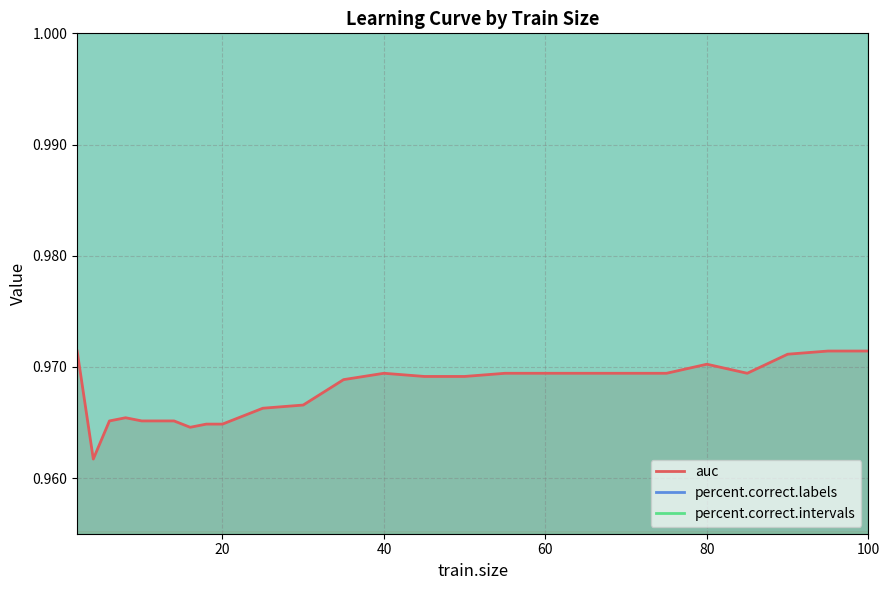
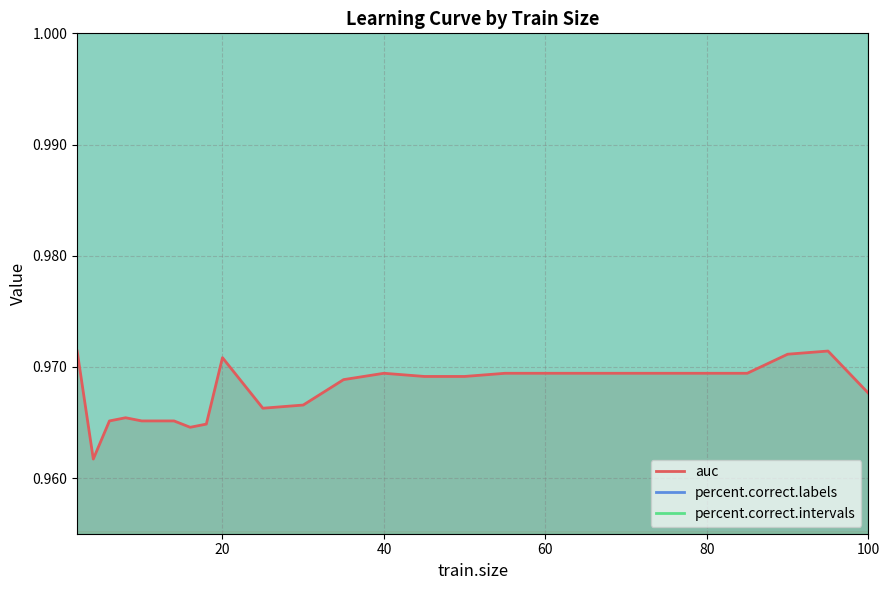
  {
    "auc": {
-     "20": 0.9649,
+     "20": 0.9708,
      "40": 0.9694,
      "60": 0.9694,
-     "80": 0.9702,
-     "100": 0.9714
+     "80": 0.9694,
+     "100": 0.9676
    }
  }
